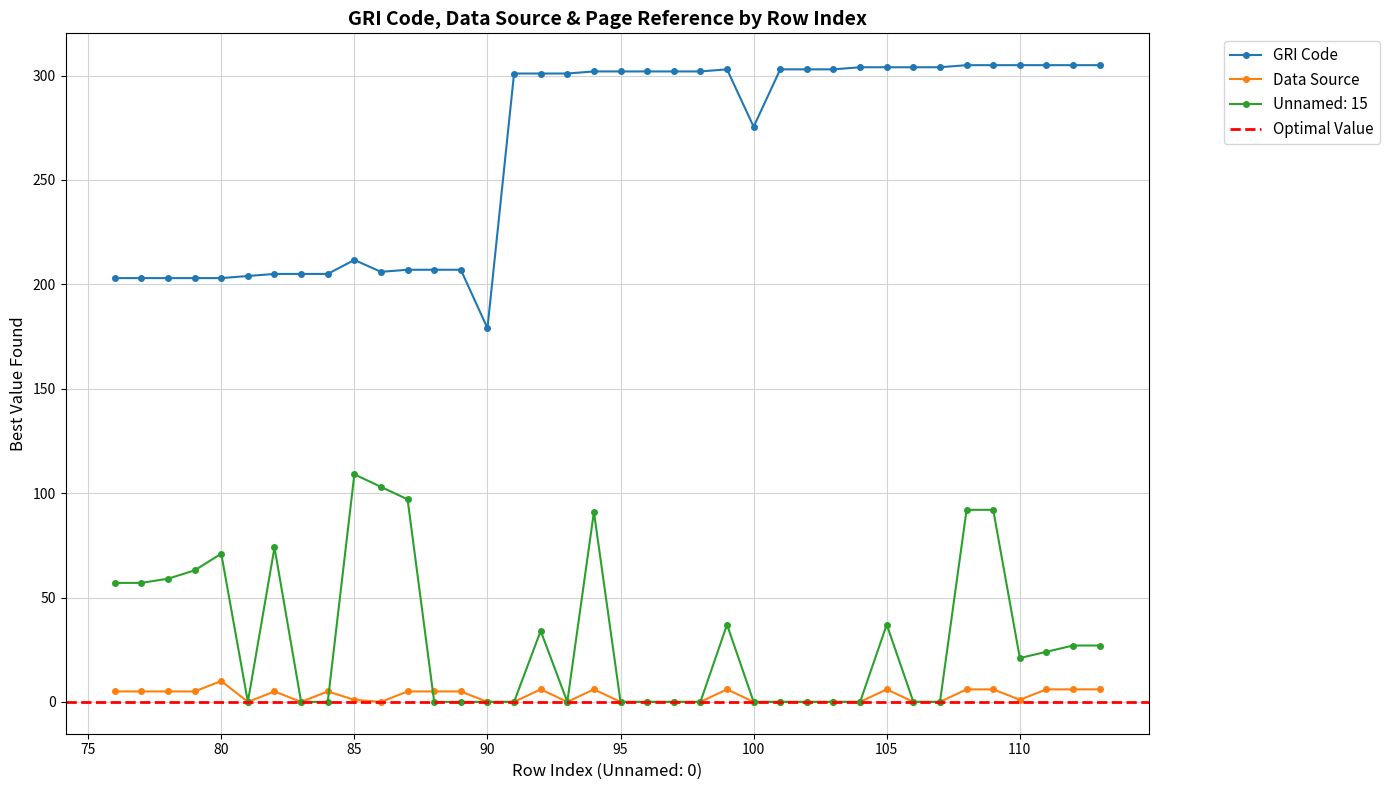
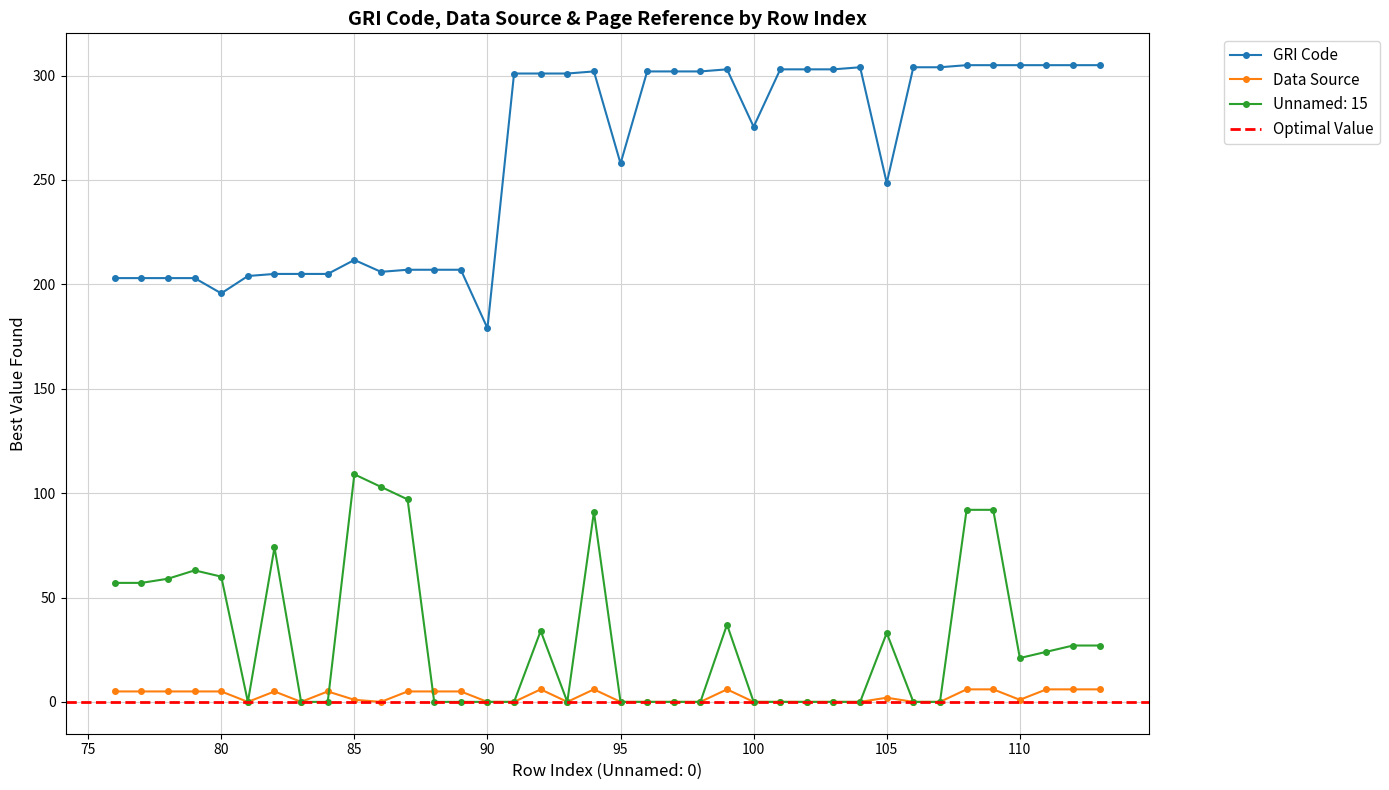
  {
    "GRI Code": {
-     "80": 203,
+     "80": 196,
      "85": 212,
      "90": 179,
-     "95": 302,
+     "95": 258,
      "100": 276,
-     "105": 304,
+     "105": 249,
      "110": 305
    },
    "Data Source": {
-     "80": 10,
+     "80": 5,
      "85": 1,
-     "105": 6,
+     "105": 2,
      "110": 1
    },
    "Unnamed: 15": {
-     "80": 71,
+     "80": 60,
      "85": 109,
-     "105": 37,
+     "105": 33,
      "110": 21
    }
  }
